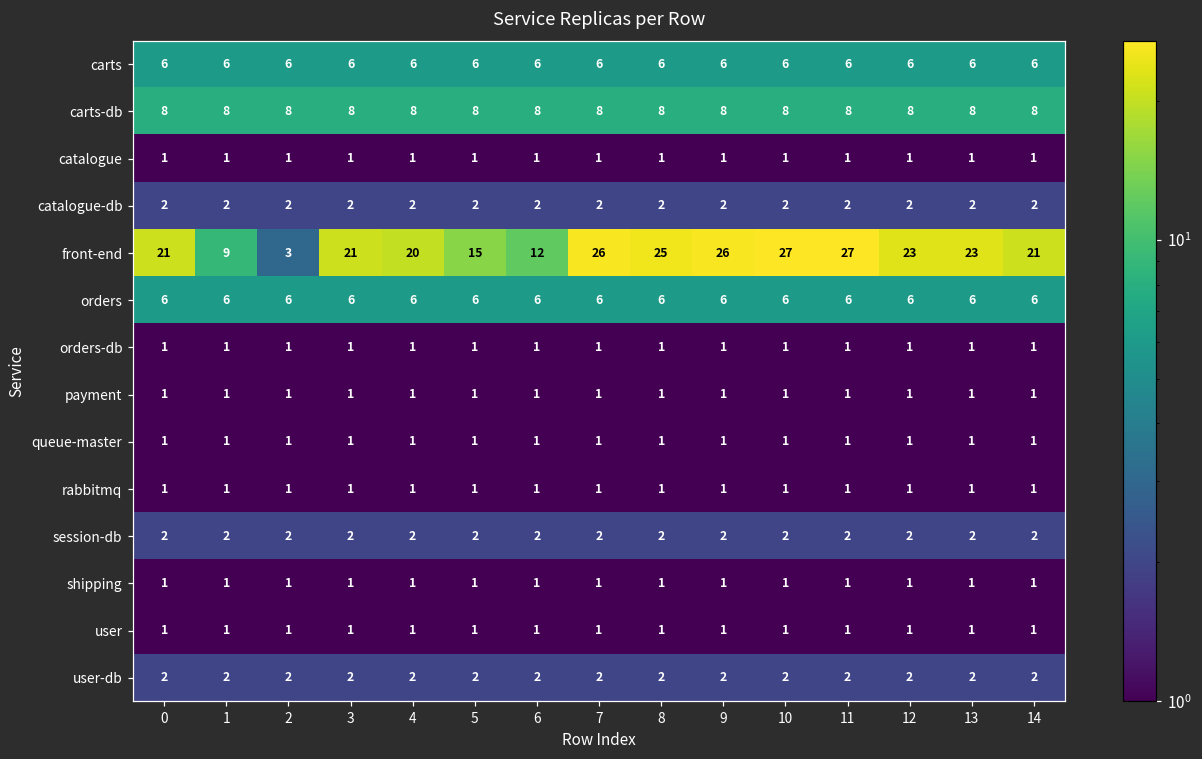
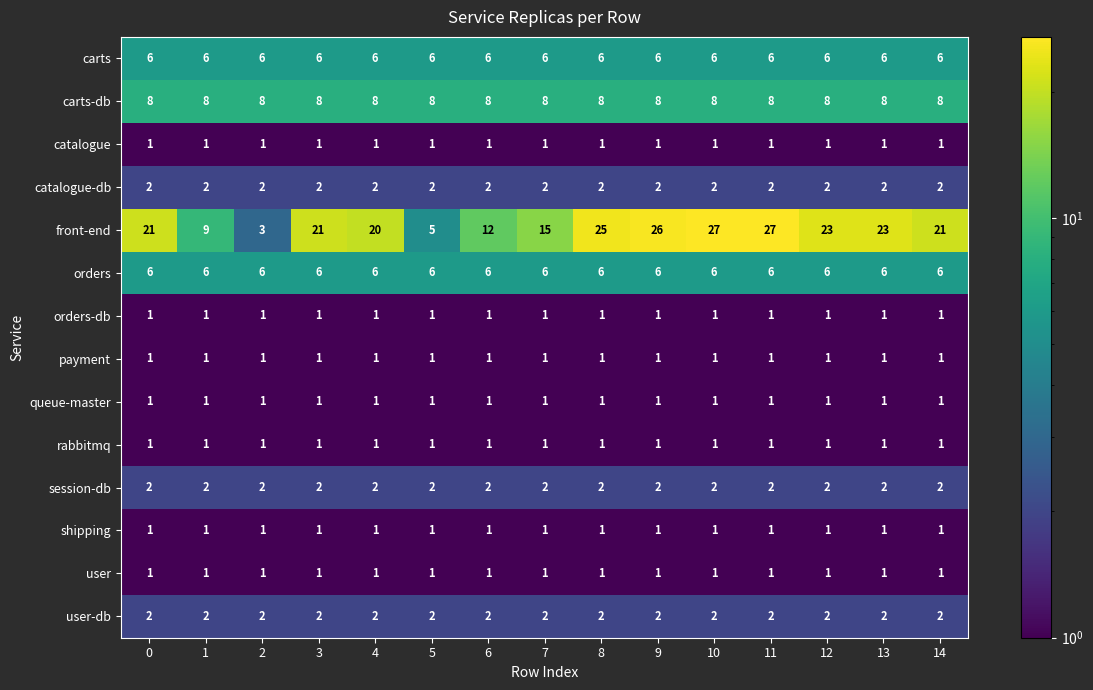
  {
    "front-end": {
      "0": 21,
      "1": 9,
      "2": 3,
      "3": 21,
      "4": 20,
-     "5": 15,
+     "5": 5,
      "6": 12,
-     "7": 26,
+     "7": 15,
      "8": 25,
      "9": 26,
      "10": 27,
      "11": 27,
      "12": 23,
      "13": 23,
      "14": 21
    }
  }
